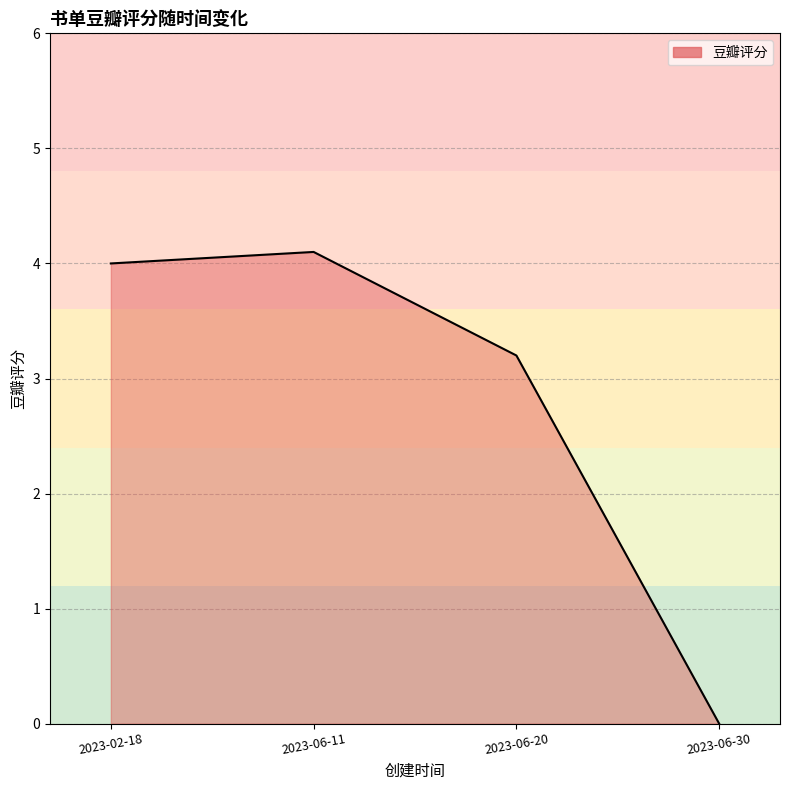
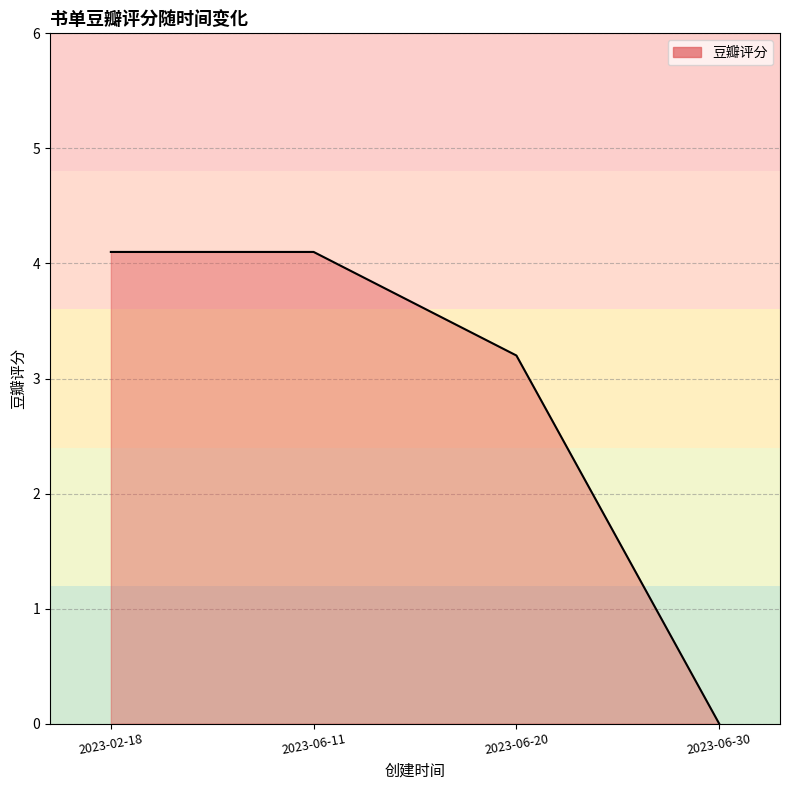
  {
-   "2023-02-18": 4.0,
+   "2023-02-18": 4.1,
    "2023-06-11": 4.1,
    "2023-06-20": 3.2,
    "2023-06-30": 0.0
  }
